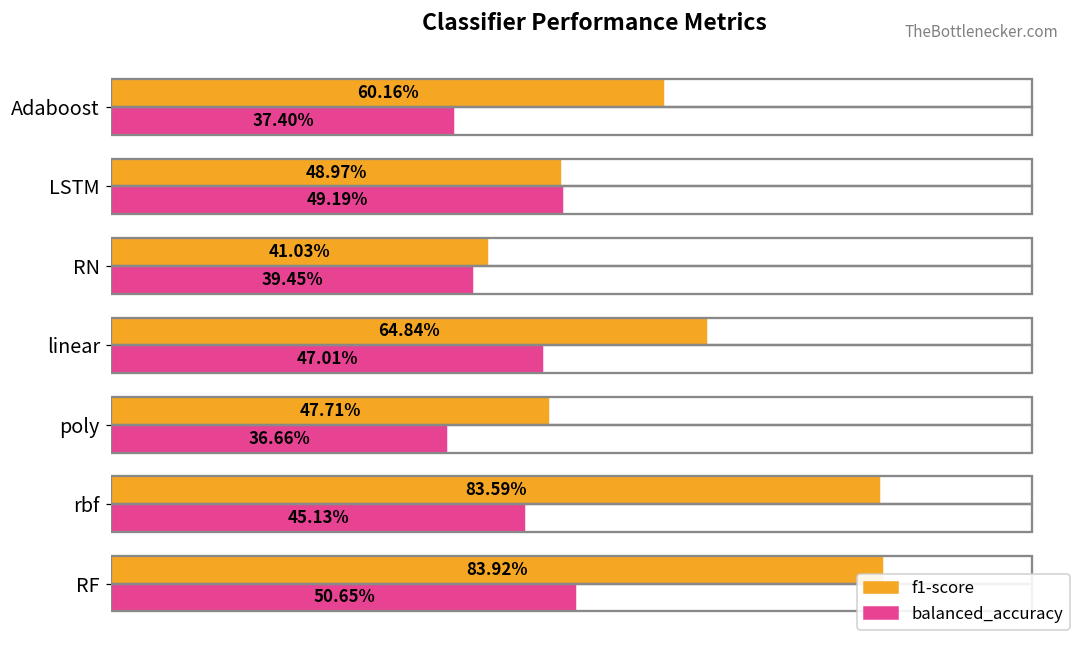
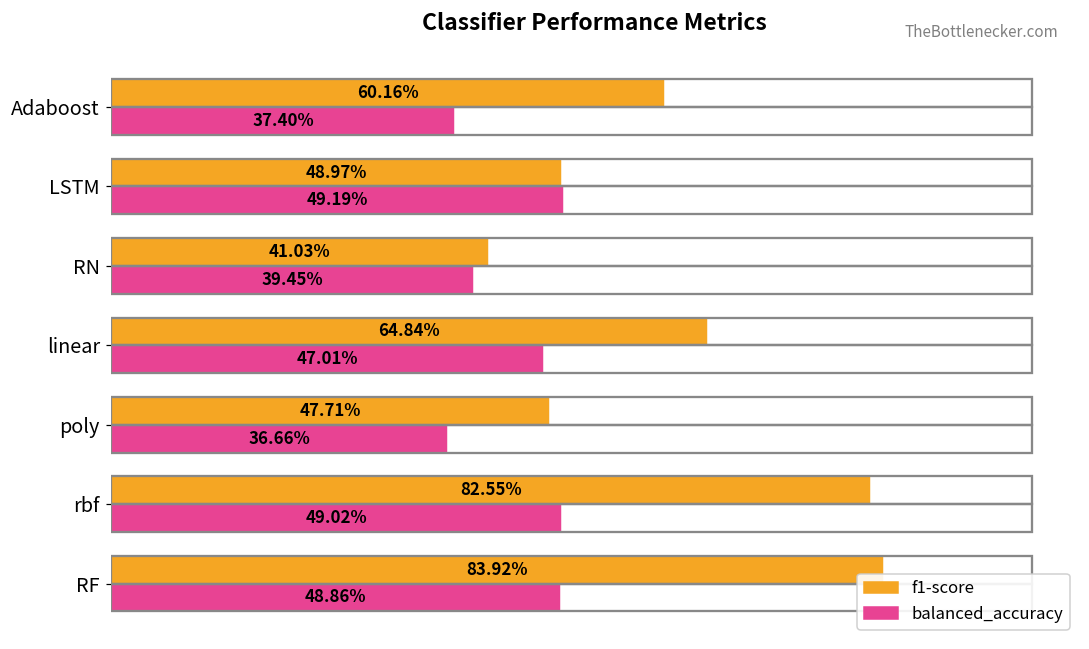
  {
    "f1-score": {
      "Adaboost": "60.16%",
      "LSTM": "48.97%",
      "RN": "41.03%",
      "linear": "64.84%",
      "poly": "47.71%",
-     "rbf": "83.59%",
+     "rbf": "82.55%",
      "RF": "83.92%"
    },
    "balanced_accuracy": {
      "Adaboost": "37.40%",
      "LSTM": "49.19%",
      "RN": "39.45%",
      "linear": "47.01%",
      "poly": "36.66%",
-     "rbf": "45.13%",
-     "RF": "50.65%"
+     "rbf": "49.02%",
+     "RF": "48.86%"
    }
  }
